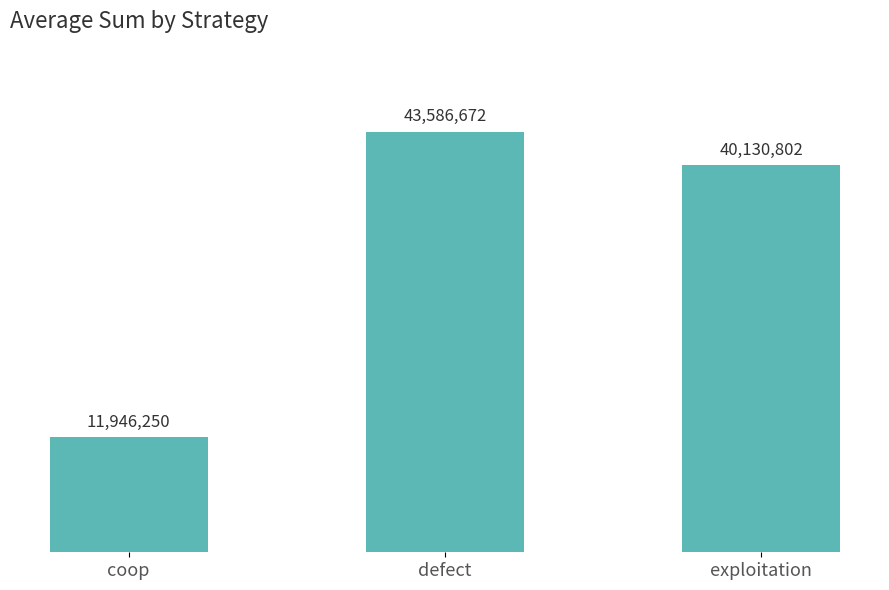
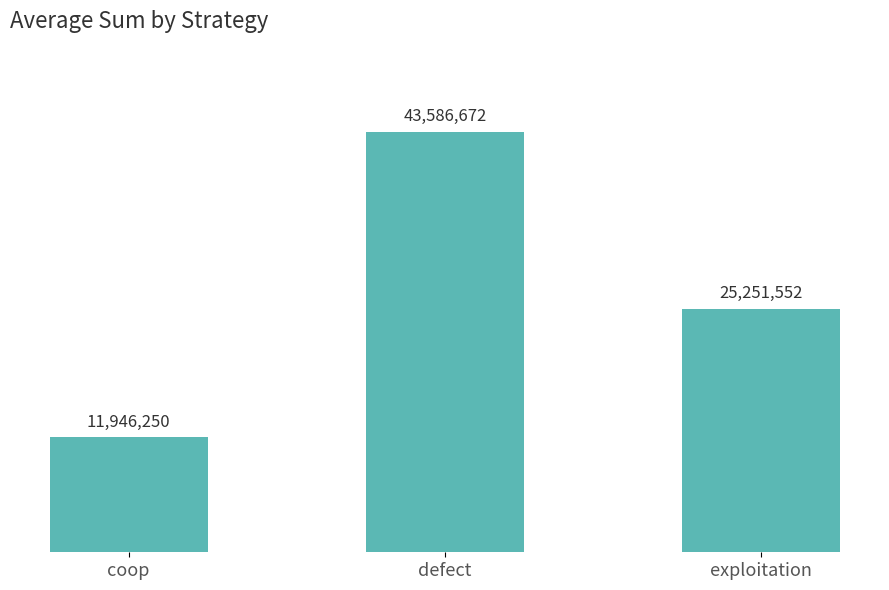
  {
    "coop": "11,946,250",
    "defect": "43,586,672",
-   "exploitation": "40,130,802"
+   "exploitation": "25,251,552"
  }
